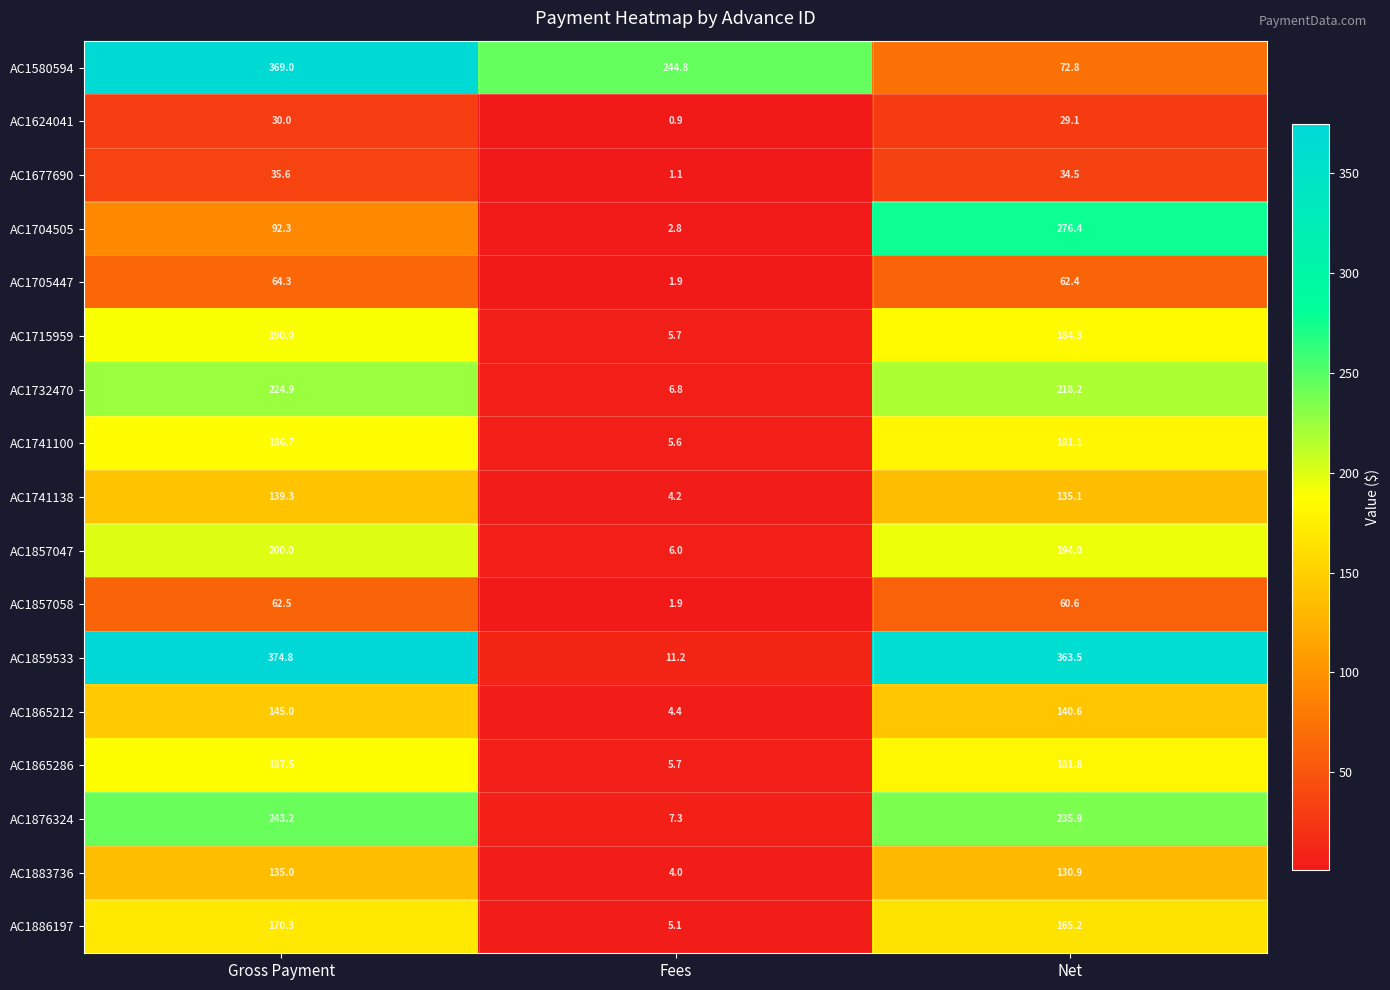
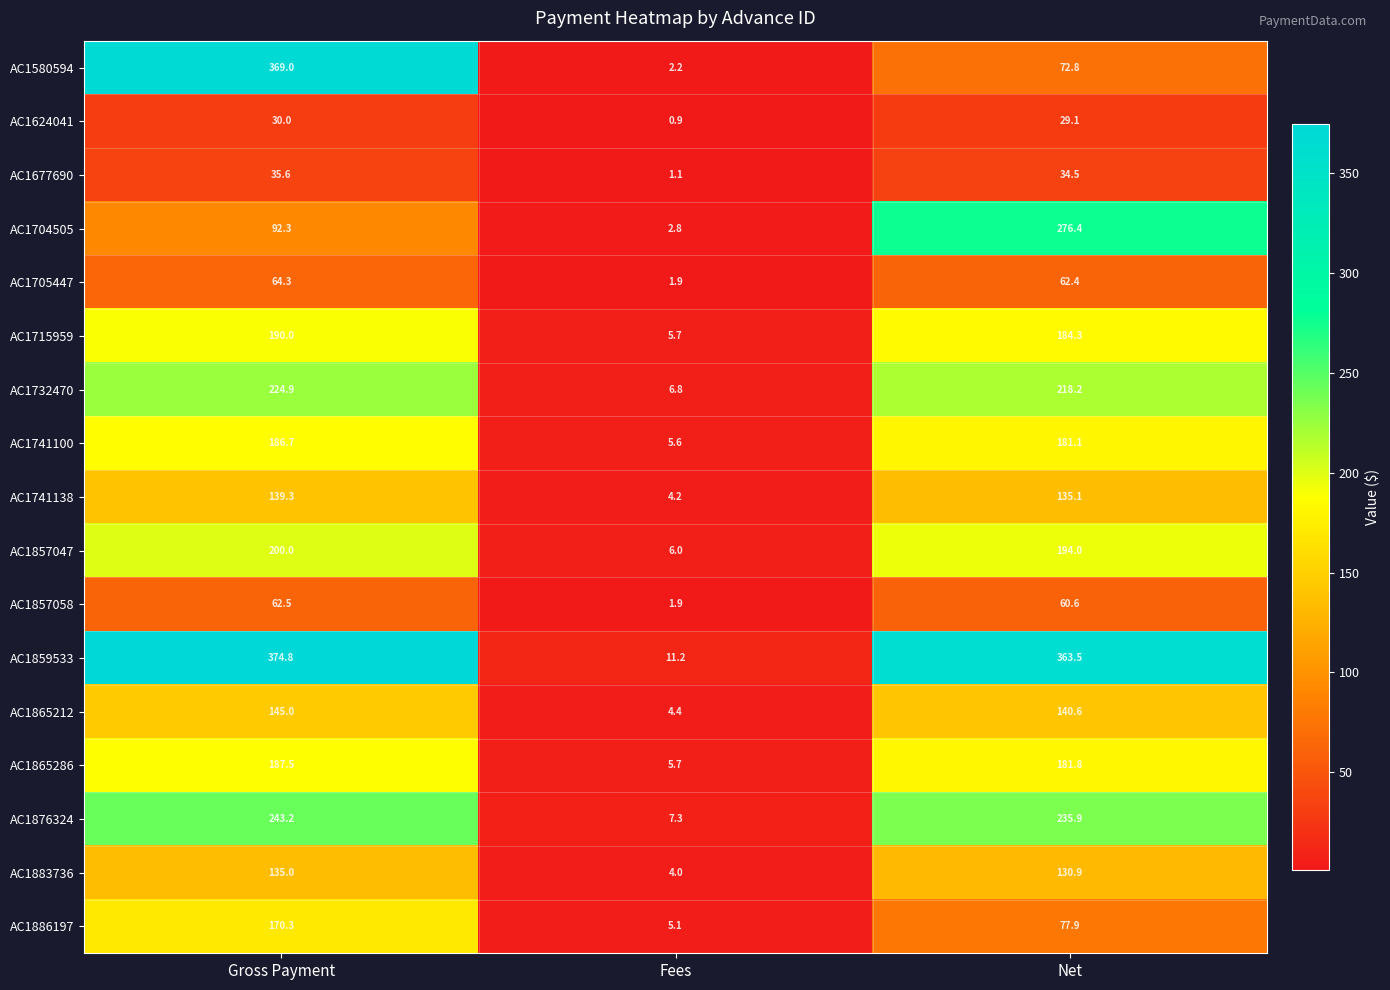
  {
    "AC1580594": {
      "Gross Payment": 369.0,
-     "Fees": 244.8,
+     "Fees": 2.2,
      "Net": 72.8
    },
    "AC1624041": {
      "Gross Payment": 30.0,
      "Fees": 0.9,
      "Net": 29.1
    },
    "AC1677690": {
      "Gross Payment": 35.6,
      "Fees": 1.1,
      "Net": 34.5
    },
    "AC1704505": {
      "Gross Payment": 92.3,
      "Fees": 2.8,
      "Net": 276.4
    },
    "AC1705447": {
      "Gross Payment": 64.3,
      "Fees": 1.9,
      "Net": 62.4
    },
    "AC1715959": {
      "Gross Payment": 190.0,
      "Fees": 5.7,
      "Net": 184.3
    },
    "AC1732470": {
      "Gross Payment": 224.9,
      "Fees": 6.8,
      "Net": 218.2
    },
    "AC1741100": {
      "Gross Payment": 186.7,
      "Fees": 5.6,
      "Net": 181.1
    },
    "AC1741138": {
      "Gross Payment": 139.3,
      "Fees": 4.2,
      "Net": 135.1
    },
    "AC1857047": {
      "Gross Payment": 200.0,
      "Fees": 6.0,
      "Net": 194.0
    },
    "AC1857058": {
      "Gross Payment": 62.5,
      "Fees": 1.9,
      "Net": 60.6
    },
    "AC1859533": {
      "Gross Payment": 374.8,
      "Fees": 11.2,
      "Net": 363.5
    },
    "AC1865212": {
      "Gross Payment": 145.0,
      "Fees": 4.4,
      "Net": 140.6
    },
    "AC1865286": {
      "Gross Payment": 187.5,
      "Fees": 5.7,
      "Net": 181.8
    },
    "AC1876324": {
      "Gross Payment": 243.2,
      "Fees": 7.3,
      "Net": 235.9
    },
    "AC1883736": {
      "Gross Payment": 135.0,
      "Fees": 4.0,
      "Net": 130.9
    },
    "AC1886197": {
      "Gross Payment": 170.3,
      "Fees": 5.1,
-     "Net": 165.2
+     "Net": 77.9
    }
  }
